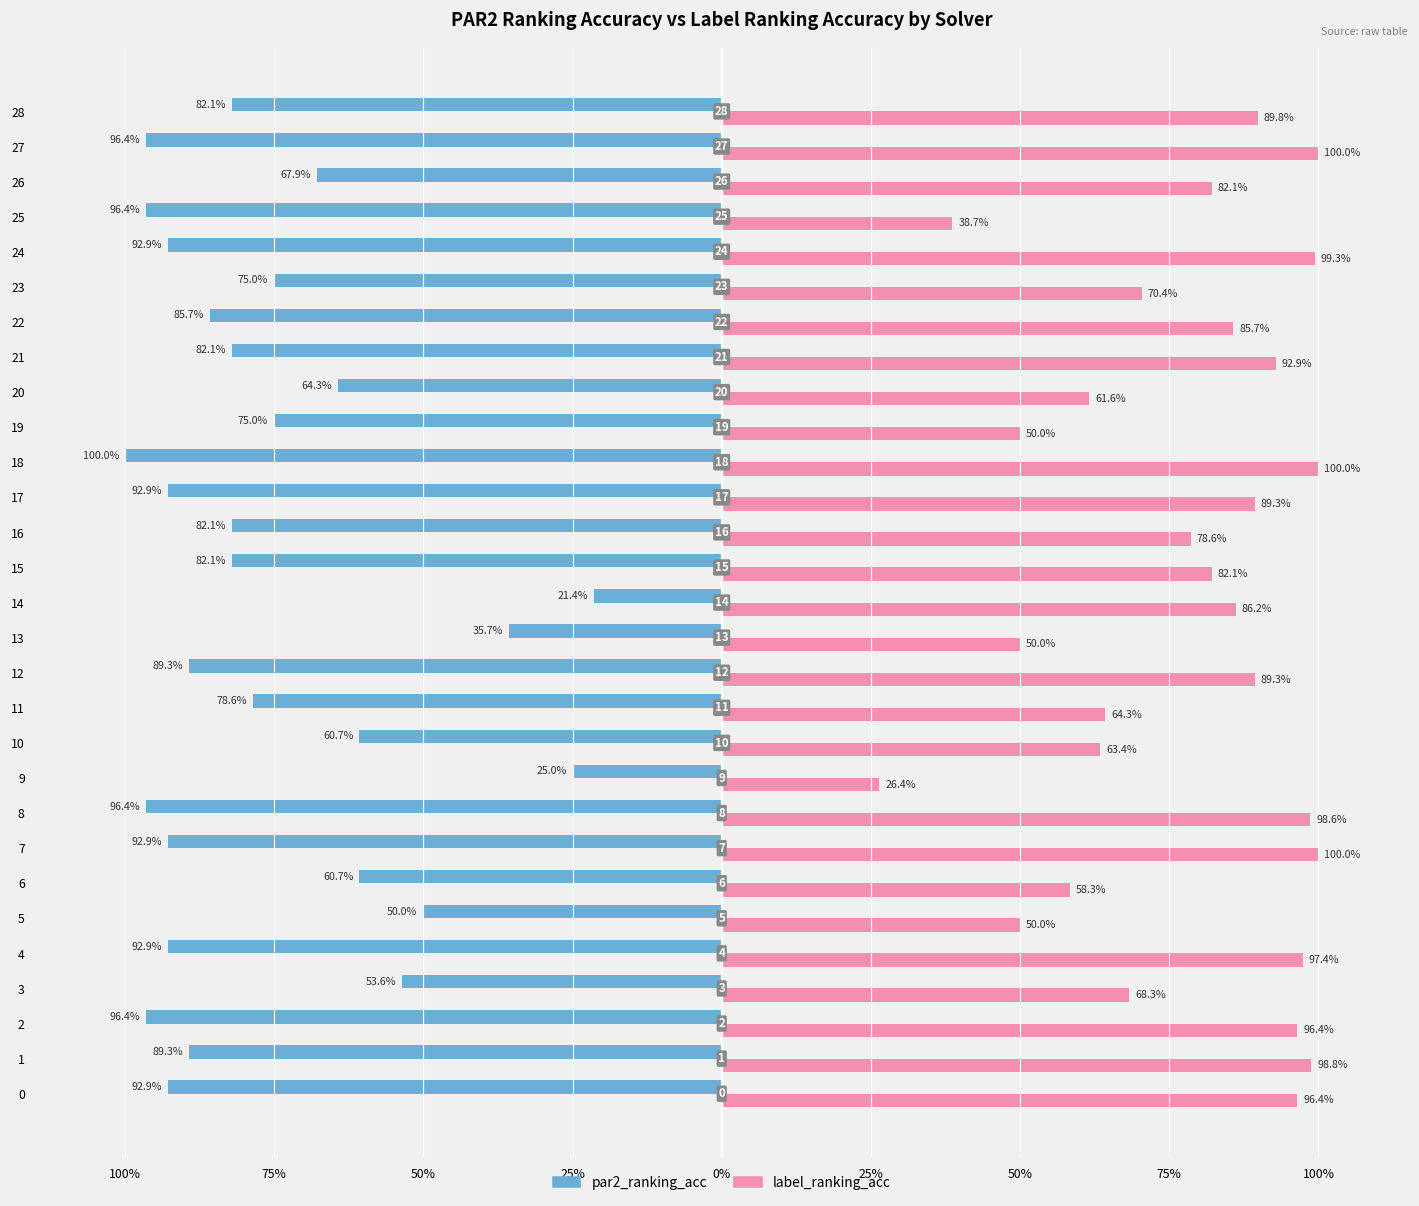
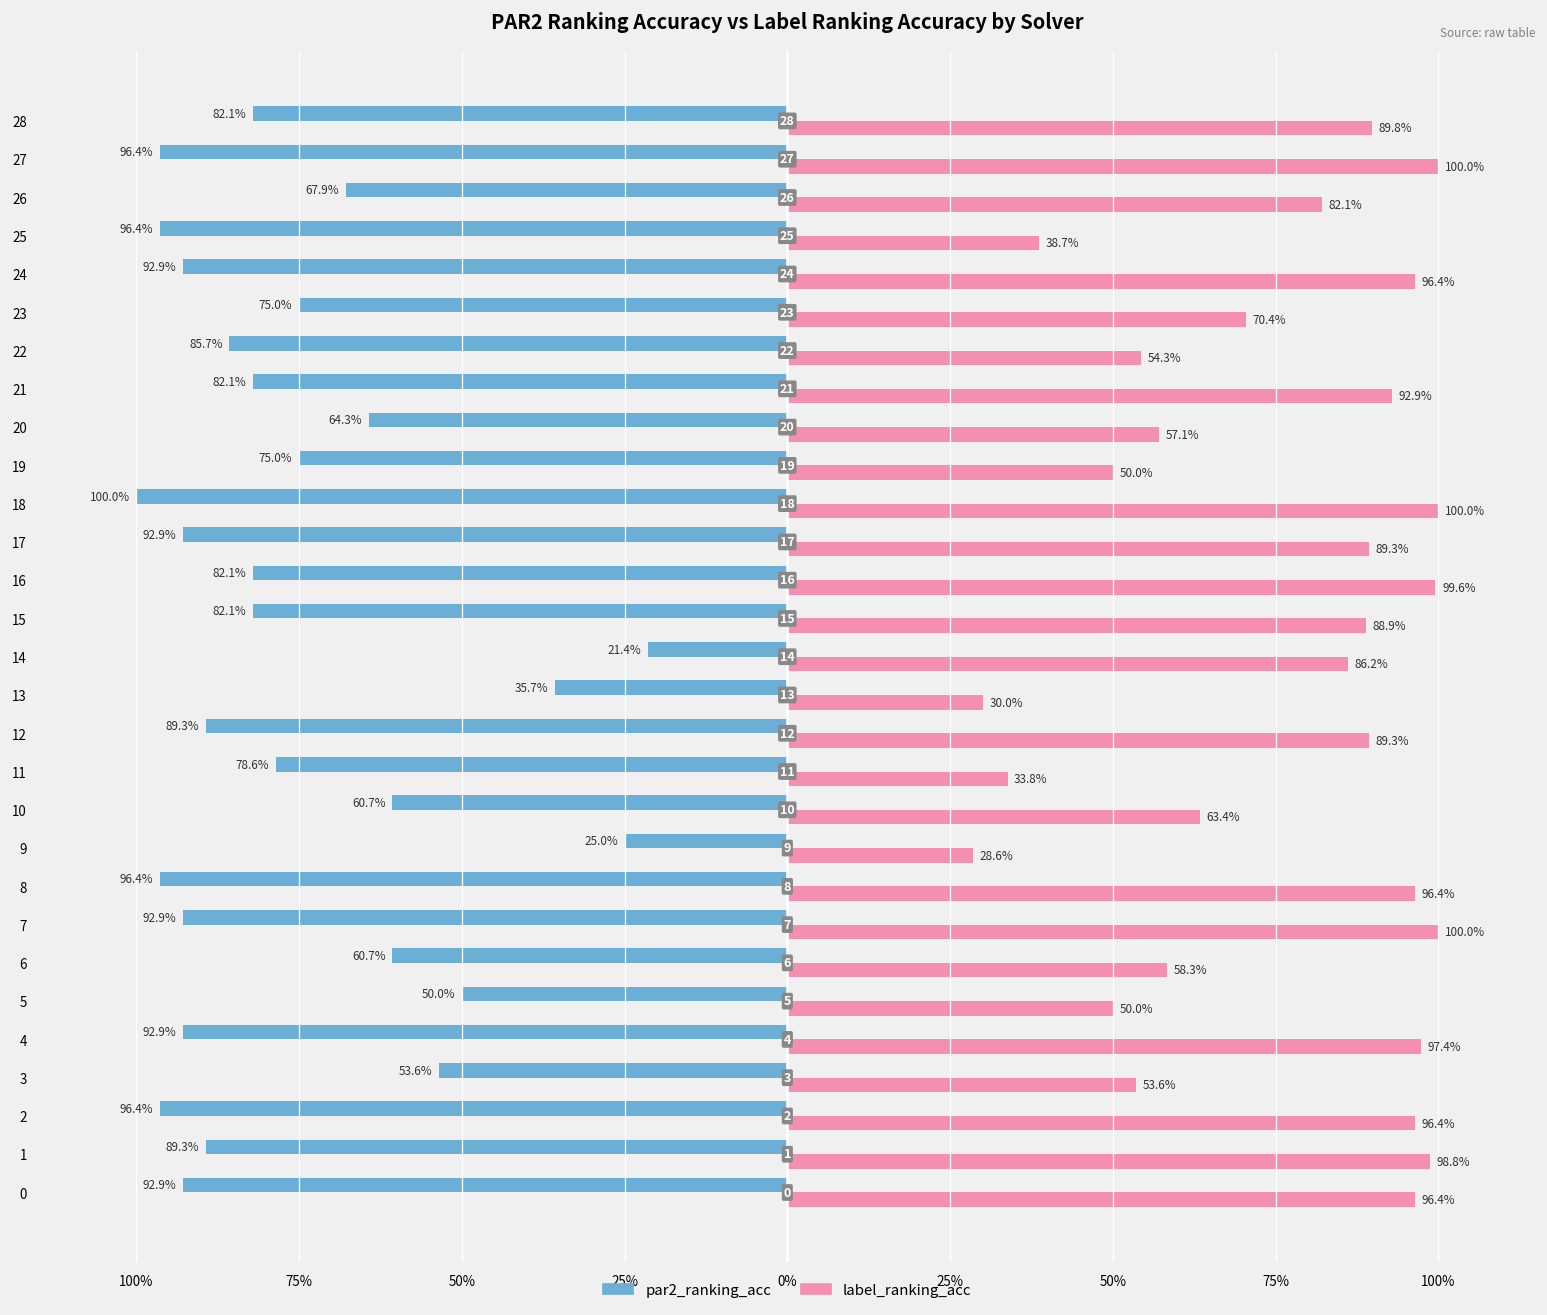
  {
    "label_ranking_acc": {
      "28": "89.8%",
      "27": "100.0%",
      "26": "82.1%",
      "25": "38.7%",
-     "24": "99.3%",
+     "24": "96.4%",
      "23": "70.4%",
-     "22": "85.7%",
+     "22": "54.3%",
      "21": "92.9%",
-     "20": "61.6%",
+     "20": "57.1%",
      "19": "50.0%",
      "18": "100.0%",
      "17": "89.3%",
-     "16": "78.6%",
-     "15": "82.1%",
+     "16": "99.6%",
+     "15": "88.9%",
      "14": "86.2%",
-     "13": "50.0%",
+     "13": "30.0%",
      "12": "89.3%",
-     "11": "64.3%",
+     "11": "33.8%",
      "10": "63.4%",
-     "9": "26.4%",
-     "8": "98.6%",
+     "9": "28.6%",
+     "8": "96.4%",
      "7": "100.0%",
      "6": "58.3%",
      "5": "50.0%",
      "4": "97.4%",
-     "3": "68.3%",
+     "3": "53.6%",
      "2": "96.4%",
      "1": "98.8%",
      "0": "96.4%"
    }
  }
